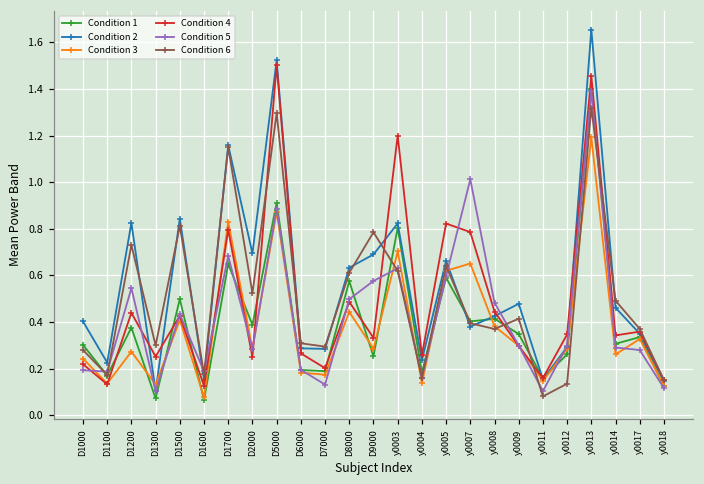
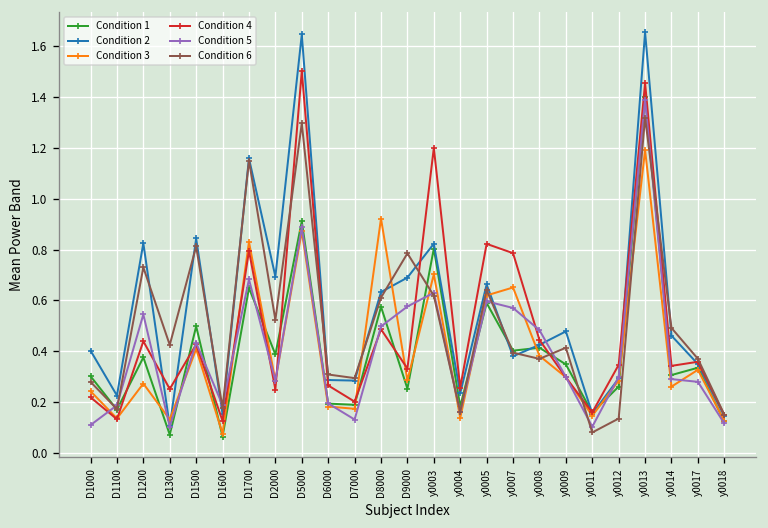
  {
    "Condition 1": {
      "D1000": 0.30,
      "D1200": 0.38,
      "D1300": 0.07,
      "D1500": 0.50,
      "D1700": 0.65,
      "D2000": 0.39,
      "D5000": 0.91,
      "D7000": 0.19,
      "D8000": 0.58,
      "D9000": 0.25,
      "y0003": 0.80,
      "y0004": 0.18,
      "y0009": 0.35,
      "y0012": 0.26,
      "y0014": 0.31
    },
    "Condition 2": {
      "D1000": 0.40,
      "D1100": 0.23,
      "D1200": 0.83,
      "D1500": 0.84,
      "D1600": 0.15,
      "D2000": 0.69,
-     "D5000": 1.52,
+     "D5000": 1.65,
      "D6000": 0.29,
      "D8000": 0.63,
      "D9000": 0.69,
      "y0003": 0.82,
      "y0004": 0.24,
      "y0005": 0.66,
      "y0007": 0.38,
      "y0009": 0.48,
      "y0013": 1.66,
      "y0014": 0.46
    },
    "Condition 3": {
      "D1000": 0.24,
      "D1200": 0.27,
      "D1300": 0.13,
      "D1500": 0.41,
      "D1700": 0.83,
      "D5000": 0.87,
      "D7000": 0.17,
-     "D8000": 0.44,
+     "D8000": 0.92,
      "D9000": 0.29,
      "y0003": 0.70,
      "y0004": 0.14,
      "y0005": 0.62,
      "y0007": 0.65,
      "y0008": 0.38,
      "y0013": 1.19,
      "y0014": 0.26
    },
    "Condition 4": {
      "D1000": 0.22,
      "D1200": 0.44,
      "D1300": 0.25,
      "D1600": 0.13,
      "D1700": 0.79,
      "D2000": 0.25,
      "D5000": 1.50,
      "D6000": 0.27,
      "D7000": 0.20,
      "D9000": 0.33,
      "y0003": 1.20,
      "y0004": 0.26,
      "y0005": 0.82,
      "y0007": 0.79,
      "y0008": 0.44,
      "y0012": 0.35,
      "y0013": 1.46,
      "y0014": 0.34
    },
    "Condition 5": {
-     "D1000": 0.19,
+     "D1000": 0.11,
      "D1100": 0.19,
      "D1200": 0.54,
      "D1700": 0.68,
      "D5000": 0.89,
      "D7000": 0.13,
      "D9000": 0.58,
-     "y0007": 1.01,
+     "y0007": 0.57,
      "y0008": 0.48,
      "y0011": 0.10,
      "y0014": 0.29,
      "y0017": 0.28
    },
    "Condition 6": {
      "D1000": 0.28,
      "D1200": 0.73,
-     "D1300": 0.30,
+     "D1300": 0.43,
      "D1500": 0.81,
      "D2000": 0.52,
      "D5000": 1.30,
      "D6000": 0.31,
      "D8000": 0.61,
      "D9000": 0.79,
      "y0005": 0.64,
      "y0008": 0.37,
      "y0009": 0.41,
      "y0011": 0.08,
      "y0012": 0.14,
      "y0013": 1.32,
      "y0014": 0.49
    }
  }
